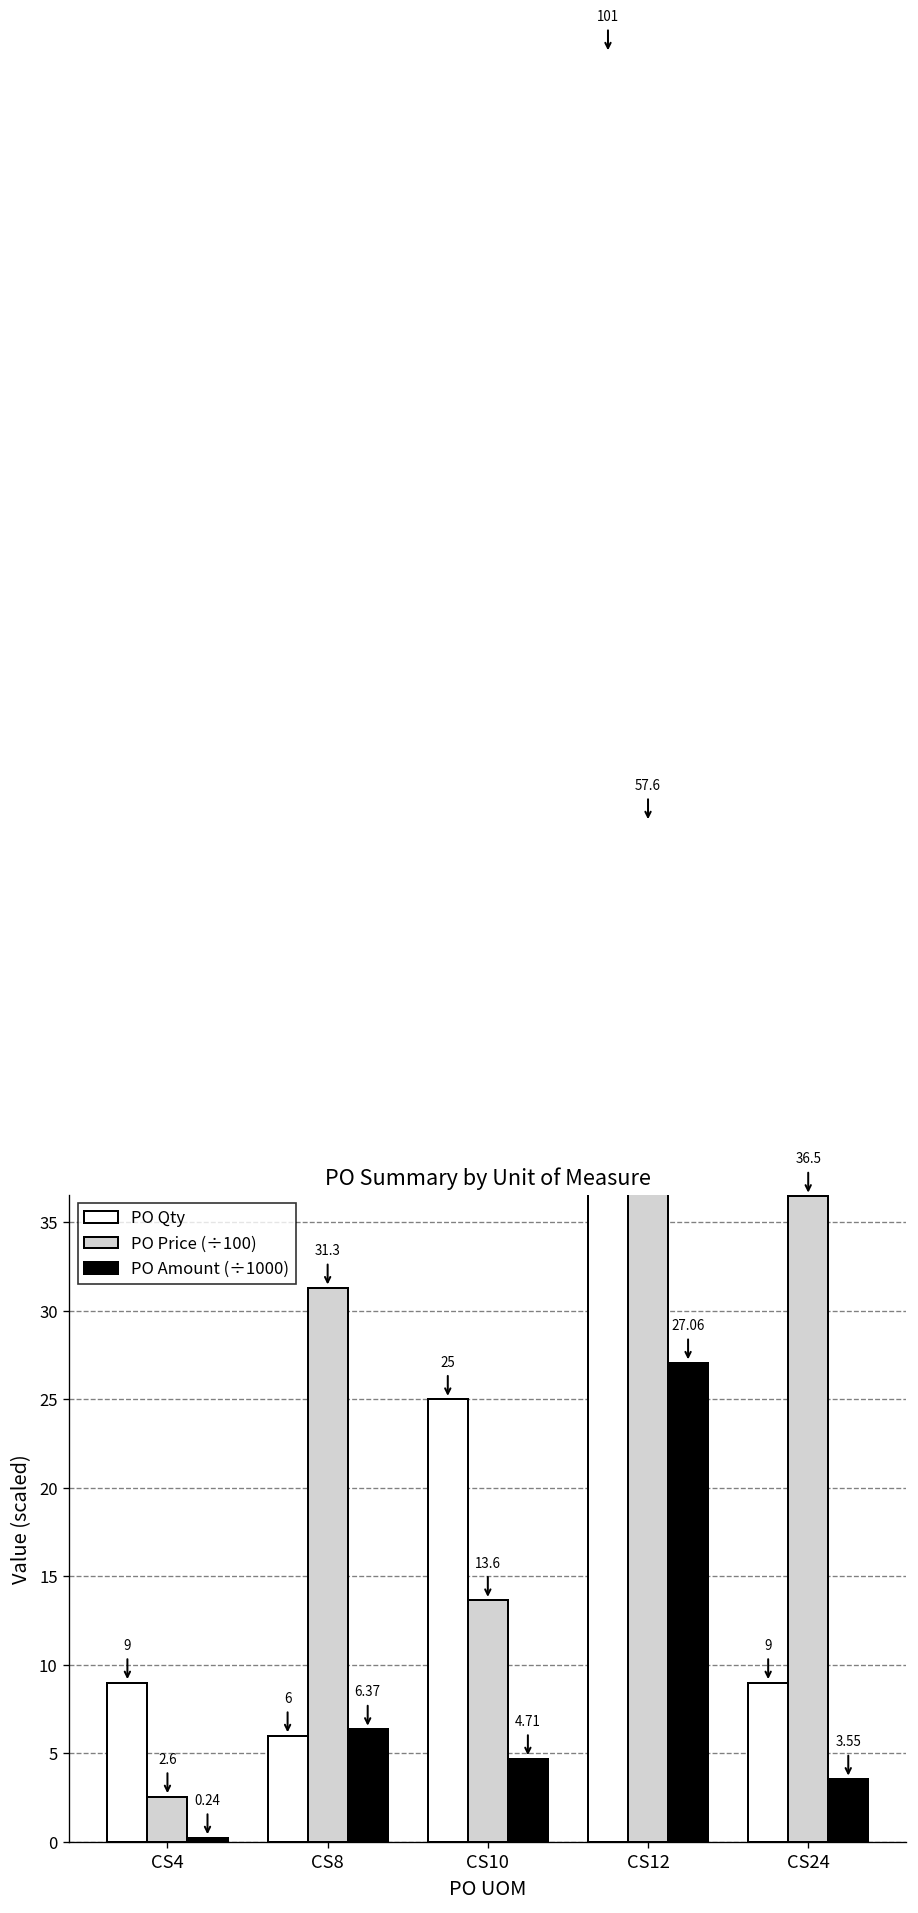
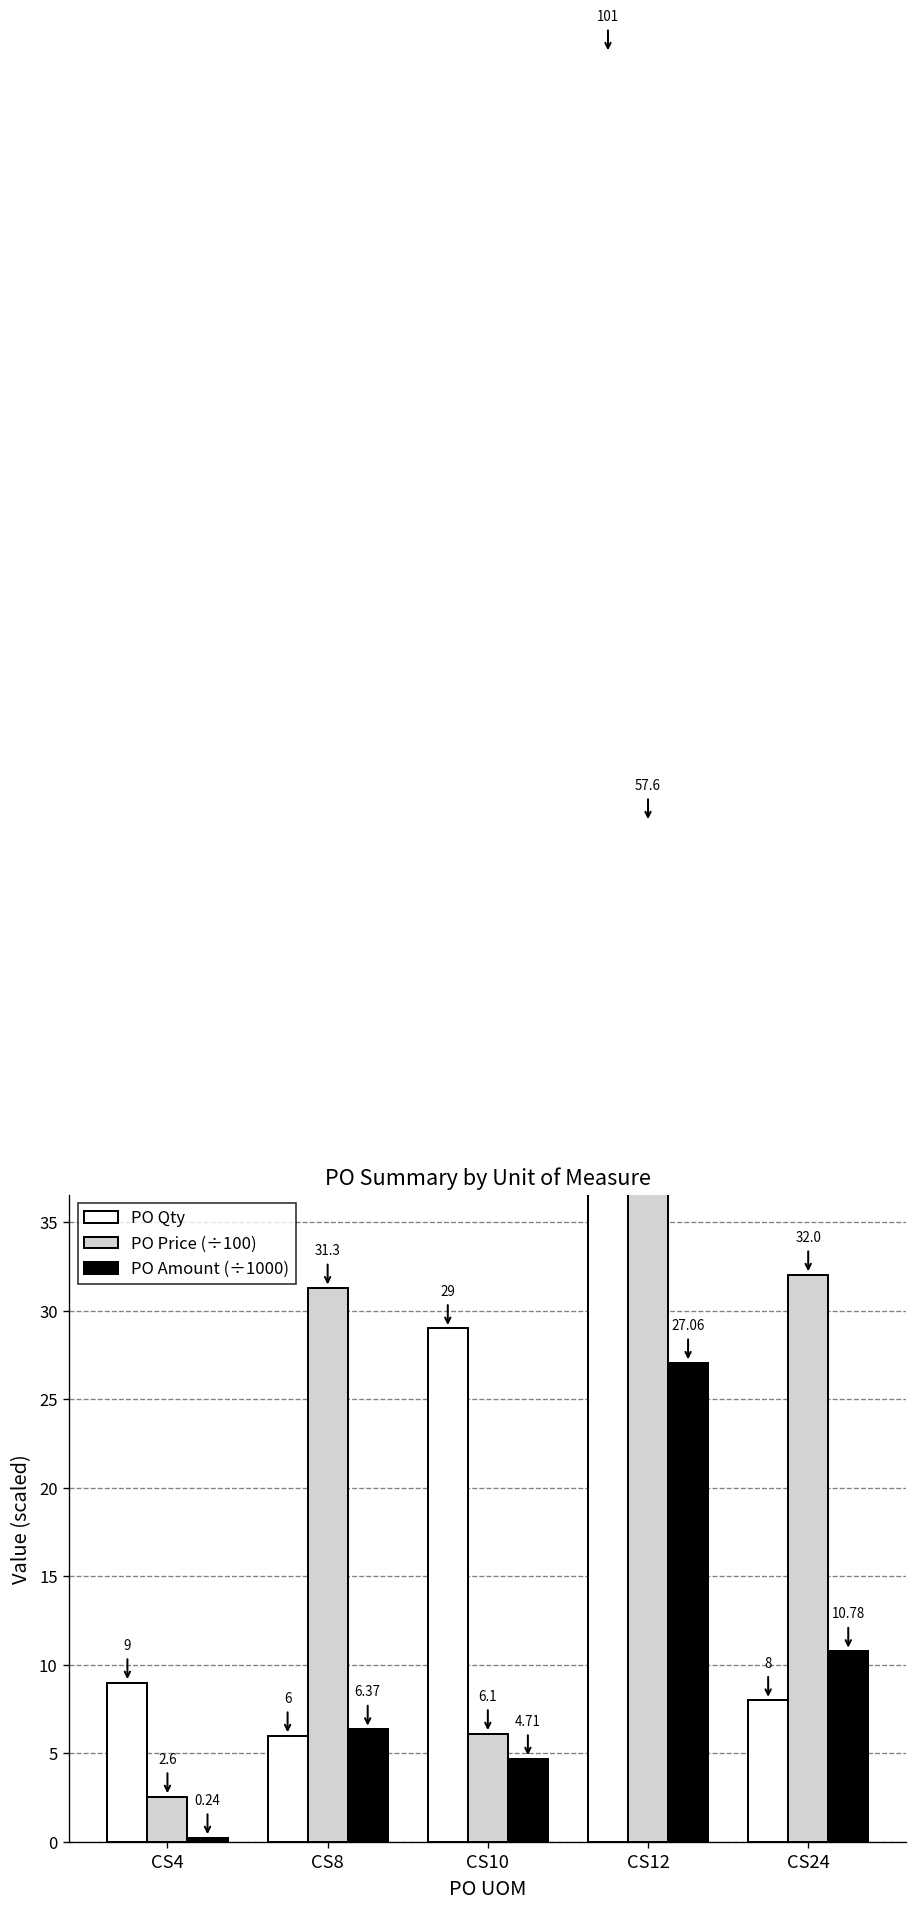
  {
    "PO Qty": {
      "CS4": 9,
      "CS8": 6,
-     "CS10": 25,
-     "CS24": 9
+     "CS10": 29,
+     "CS24": 8
    },
    "PO Price (÷100)": {
      "CS4": 2.6,
      "CS8": 31.3,
-     "CS10": 13.6,
-     "CS24": 36.5
+     "CS10": 6.1,
+     "CS24": 32.0
    },
    "PO Amount (÷1000)": {
      "CS4": 0.24,
      "CS8": 6.37,
      "CS10": 4.71,
      "CS12": 27.06,
-     "CS24": 3.55
+     "CS24": 10.78
    }
  }
